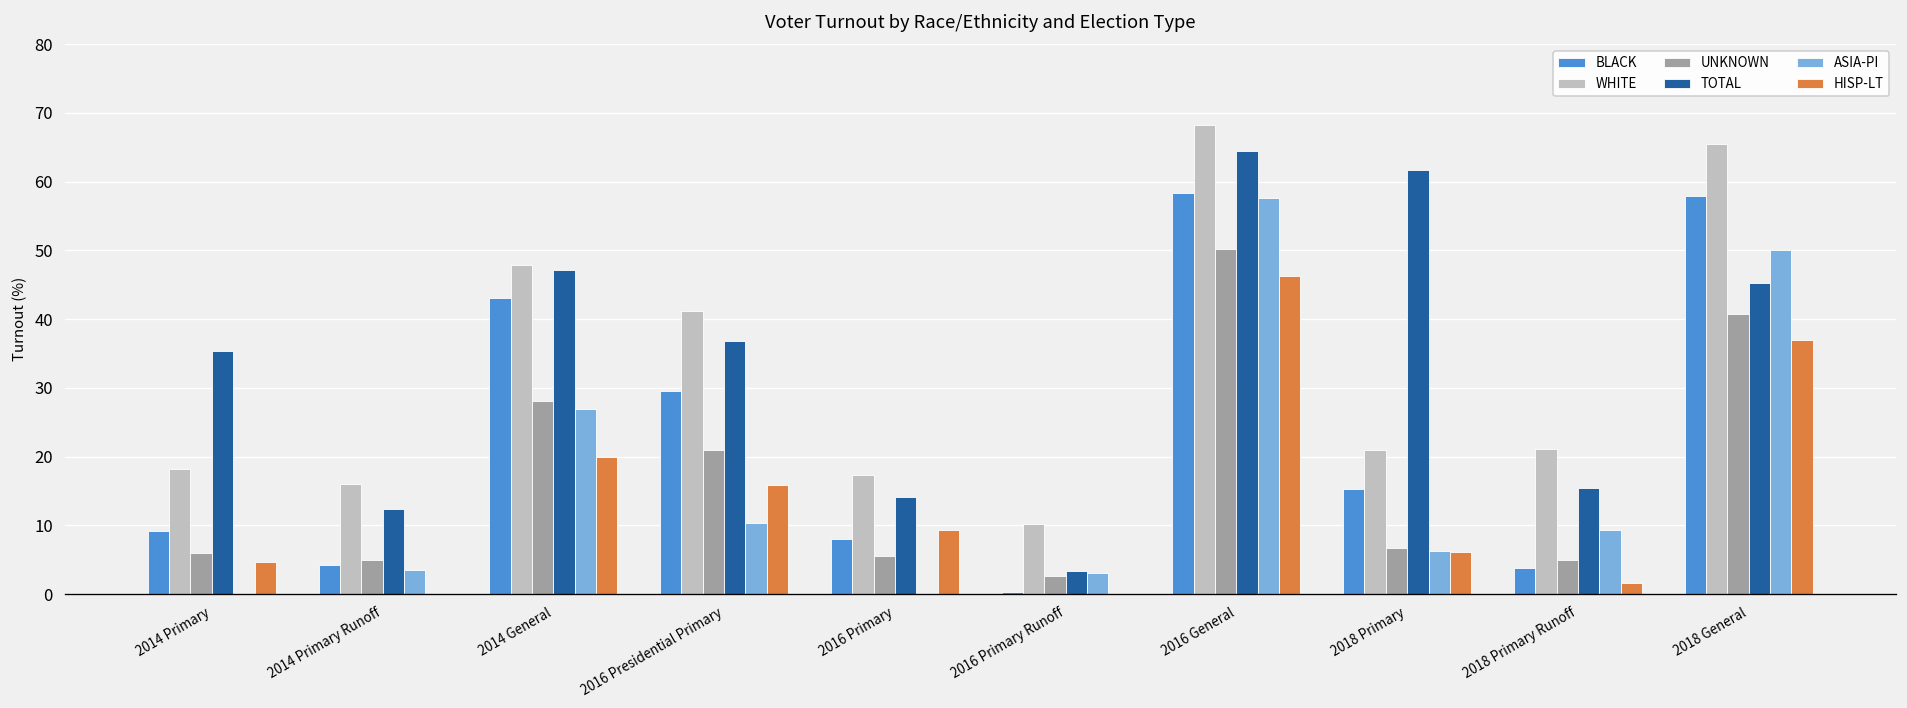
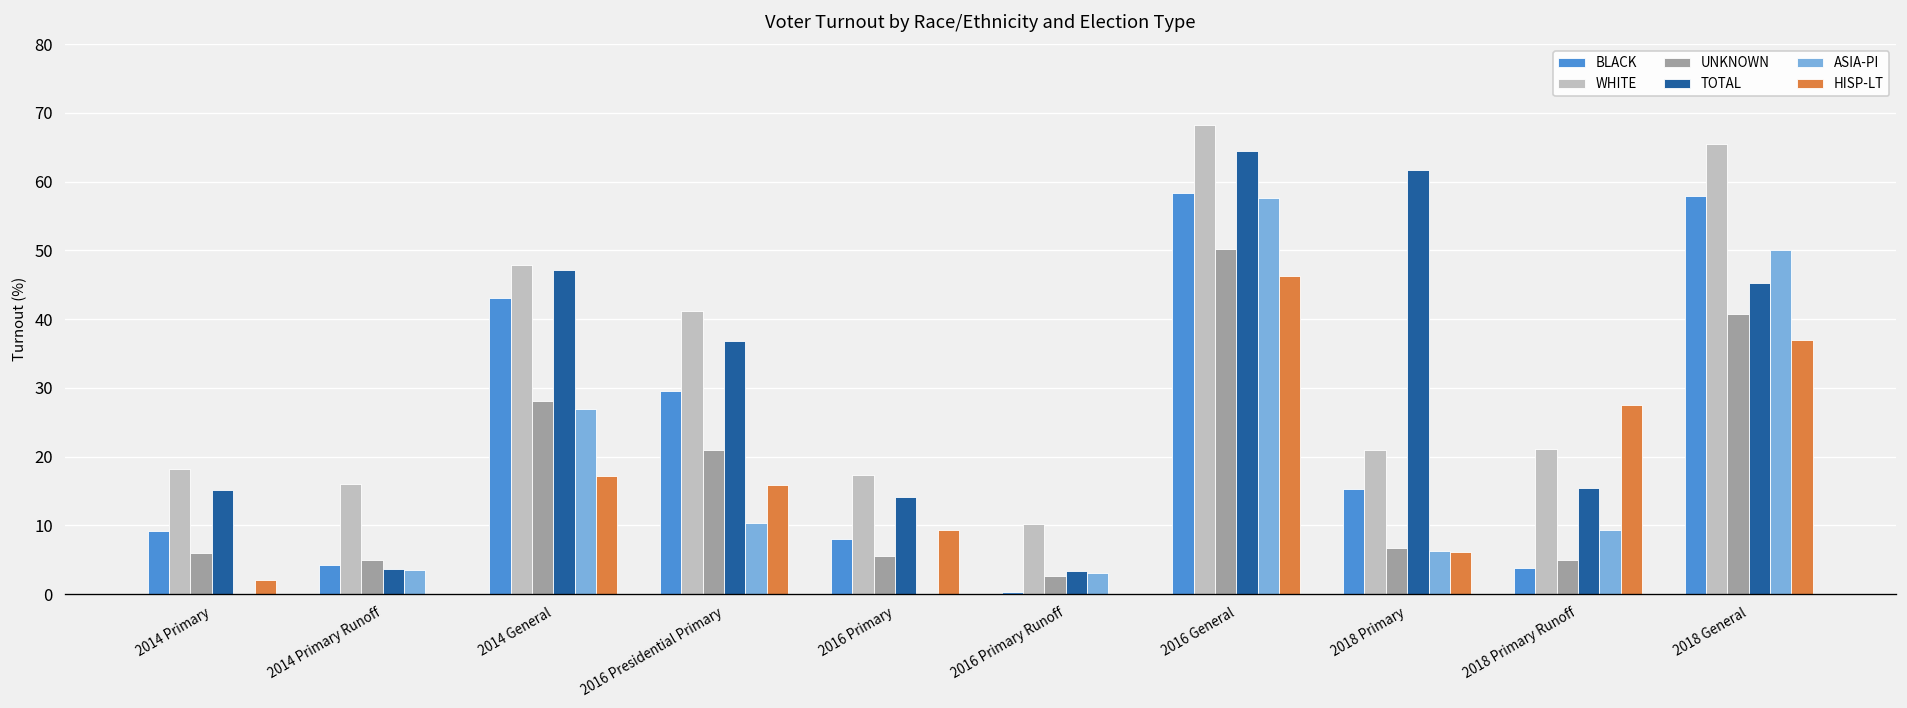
  {
    "TOTAL": {
-     "2014 Primary": 35,
-     "2014 Primary Runoff": 12,
+     "2014 Primary": 15,
+     "2014 Primary Runoff": 4,
      "2014 General": 47,
      "2016 Presidential Primary": 37,
      "2016 Primary": 14,
      "2016 Primary Runoff": 3,
      "2016 General": 64,
      "2018 Primary": 62,
      "2018 Primary Runoff": 15,
      "2018 General": 45
    },
    "HISP-LT": {
-     "2014 Primary": 5,
+     "2014 Primary": 2,
      "2014 Primary Runoff": 0,
-     "2014 General": 20,
+     "2014 General": 17,
      "2016 Presidential Primary": 16,
      "2016 Primary": 9,
      "2016 Primary Runoff": 0,
      "2016 General": 46,
      "2018 Primary": 6,
-     "2018 Primary Runoff": 2,
+     "2018 Primary Runoff": 27,
      "2018 General": 37
    }
  }
